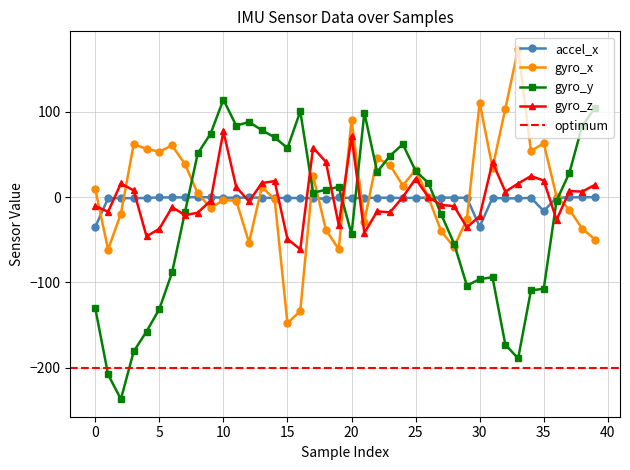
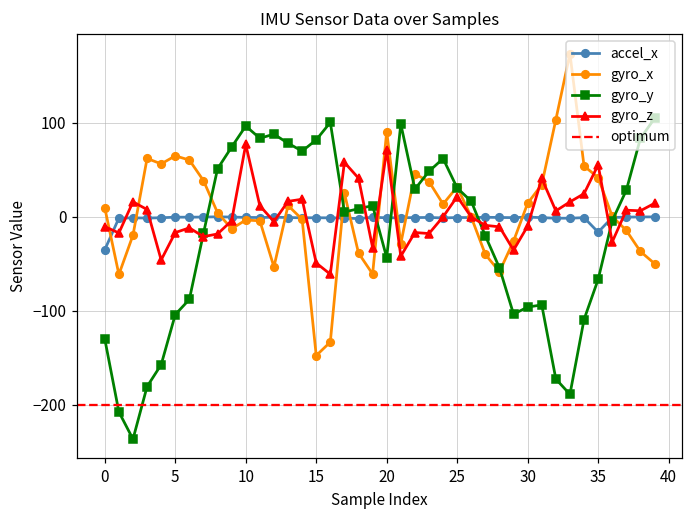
  {
    "accel_x": {
      "0": -40,
      "5": 0,
      "15": 0,
      "20": 0,
      "25": 0,
-     "30": -30,
+     "30": 0,
      "35": -20
    },
    "gyro_x": {
      "0": 10,
-     "5": 50,
+     "5": 60,
      "15": -150,
      "20": 90,
-     "30": 110,
-     "35": 60
+     "30": 10,
+     "35": 40
    },
    "gyro_y": {
      "0": -130,
-     "5": -130,
-     "10": 110,
-     "15": 60,
+     "5": -100,
+     "10": 100,
+     "15": 80,
      "20": -40,
      "30": -100,
-     "35": -110
+     "35": -70
    },
    "gyro_z": {
      "0": -10,
-     "5": -40,
+     "5": -20,
      "10": 80,
      "15": -50,
      "20": 70,
      "25": 20,
-     "30": -20,
-     "35": 20
+     "30": -10,
+     "35": 60
    }
  }
